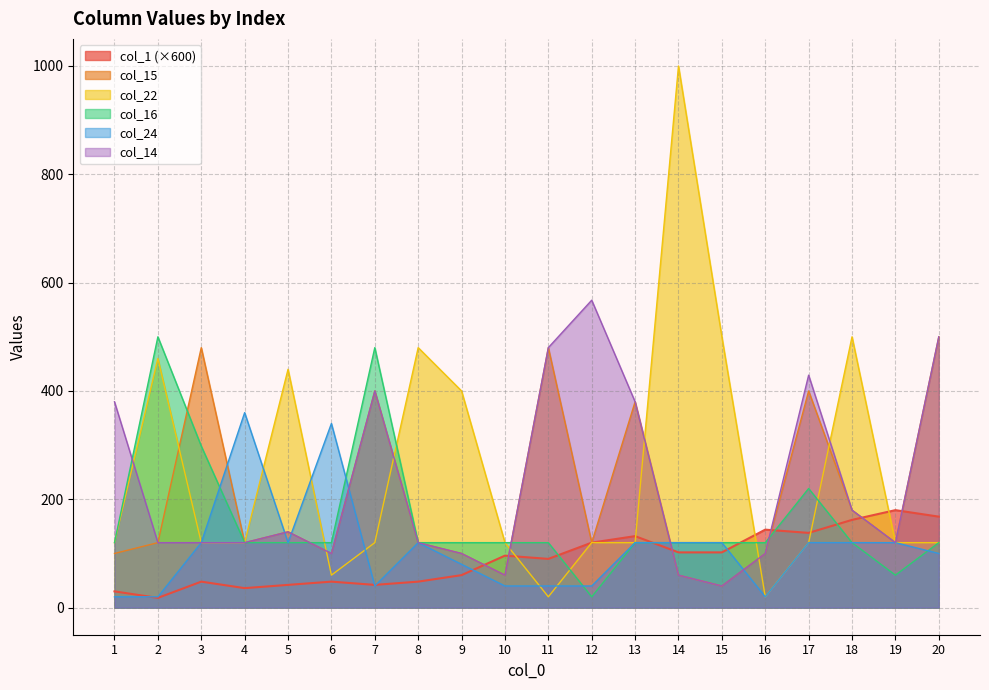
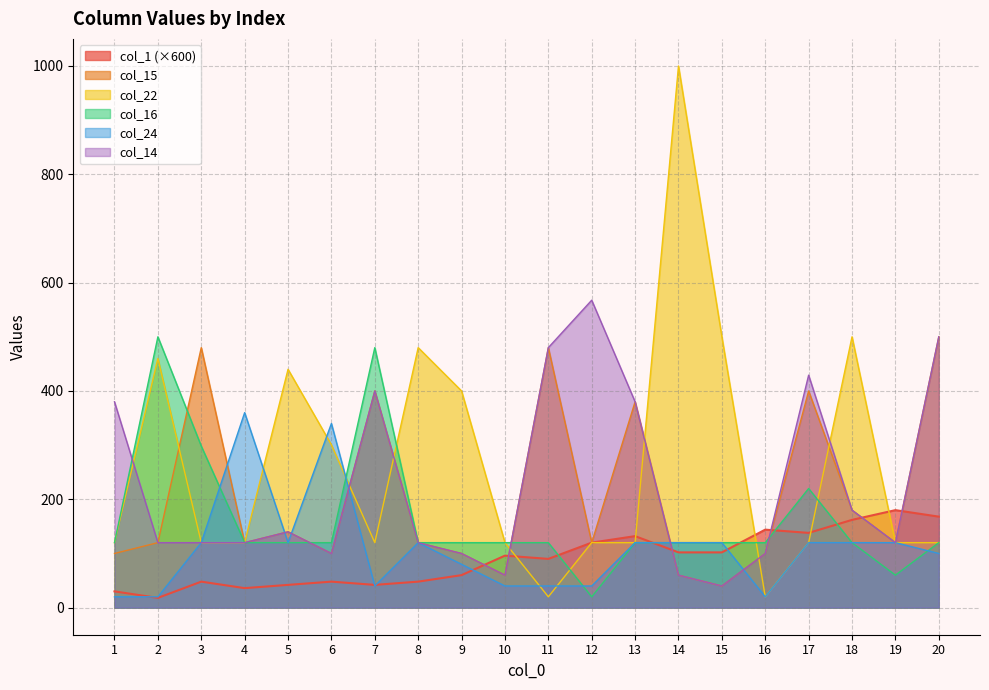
  {
    "col_22": {
      "2": 460,
      "5": 440,
-     "6": 60,
+     "6": 300,
      "7": 120,
      "8": 480,
      "9": 400,
      "11": 20,
      "14": 1000,
      "15": 500,
      "18": 500
    },
    "col_16": {
      "2": 500,
      "3": 300,
      "6": 120,
      "7": 480,
      "9": 120,
      "11": 120,
      "12": 20,
      "16": 120,
      "17": 220,
      "19": 60
    },
    "col_24": {
      "1": 20,
      "4": 360,
      "6": 340,
      "9": 80,
      "10": 40,
      "11": 40,
      "12": 40,
      "20": 100
    },
    "col_14": {
      "1": 380,
      "12": 570,
      "17": 430
    }
  }
